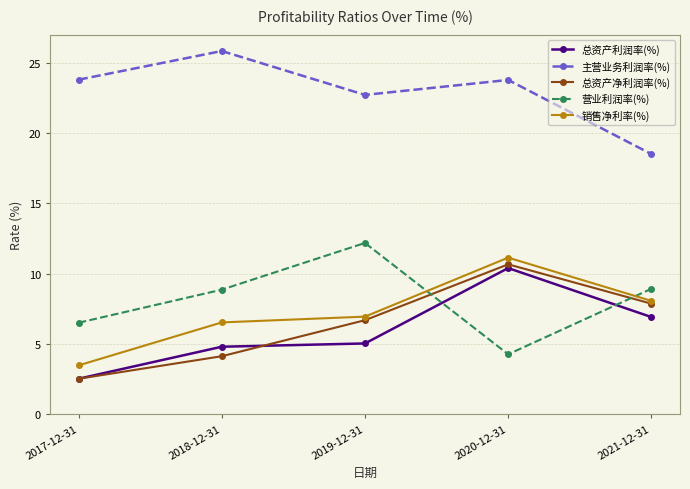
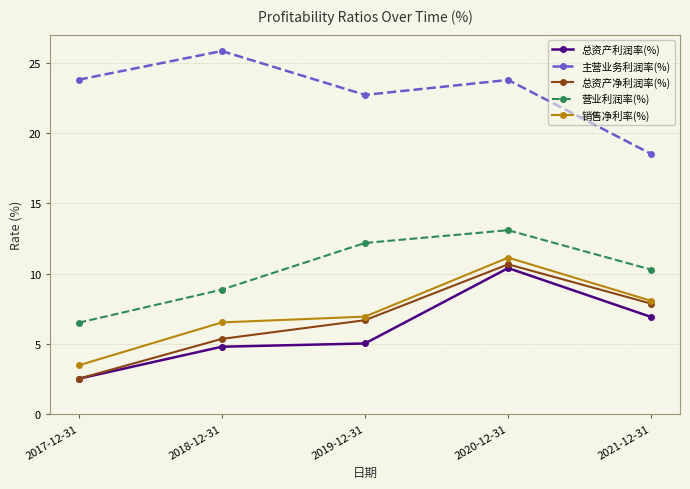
  {
    "总资产利润率(%)": {
      "2018-12-31": 4.8,
      "2019-12-31": 5.0,
      "2020-12-31": 10.4,
      "2021-12-31": 6.9
    },
    "主营业务利润率(%)": {
      "2017-12-31": 23.8,
      "2018-12-31": 25.8,
      "2019-12-31": 22.7,
      "2020-12-31": 23.8,
      "2021-12-31": 18.5
    },
    "总资产净利润率(%)": {
-     "2018-12-31": 4.1,
+     "2018-12-31": 5.4,
      "2019-12-31": 6.7,
      "2020-12-31": 10.7,
      "2021-12-31": 7.9
    },
    "营业利润率(%)": {
      "2017-12-31": 6.5,
      "2018-12-31": 8.9,
      "2019-12-31": 12.2,
-     "2020-12-31": 4.3,
-     "2021-12-31": 8.9
+     "2020-12-31": 13.1,
+     "2021-12-31": 10.3
    },
    "销售净利率(%)": {
      "2017-12-31": 3.5,
      "2018-12-31": 6.5,
      "2019-12-31": 6.9,
      "2020-12-31": 11.1,
      "2021-12-31": 8.1
    }
  }
